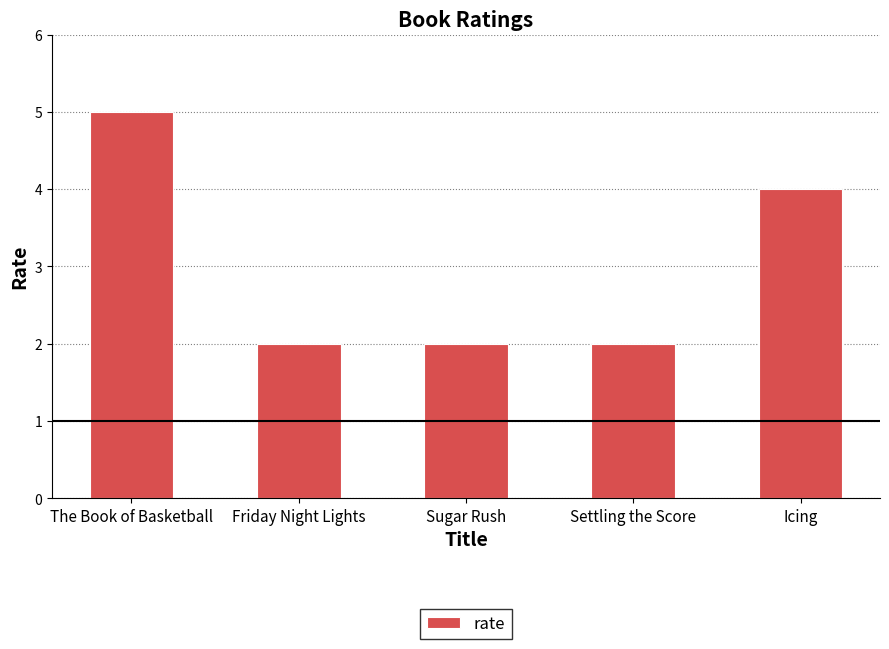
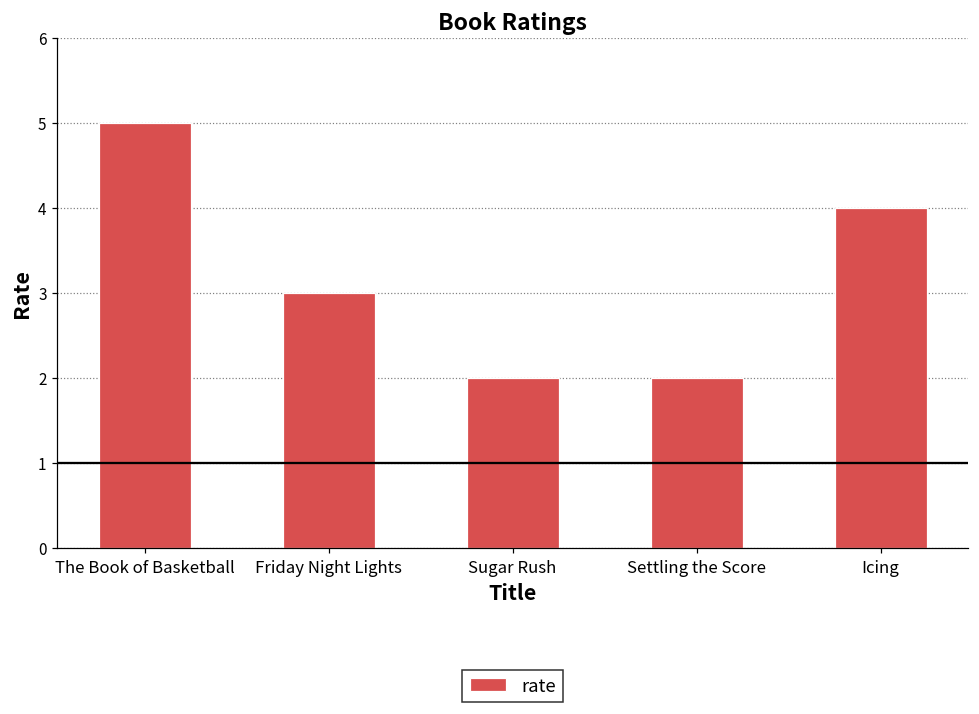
  {
    "The Book of Basketball": 5,
-   "Friday Night Lights": 2,
+   "Friday Night Lights": 3,
    "Sugar Rush": 2,
    "Settling the Score": 2,
    "Icing": 4
  }
